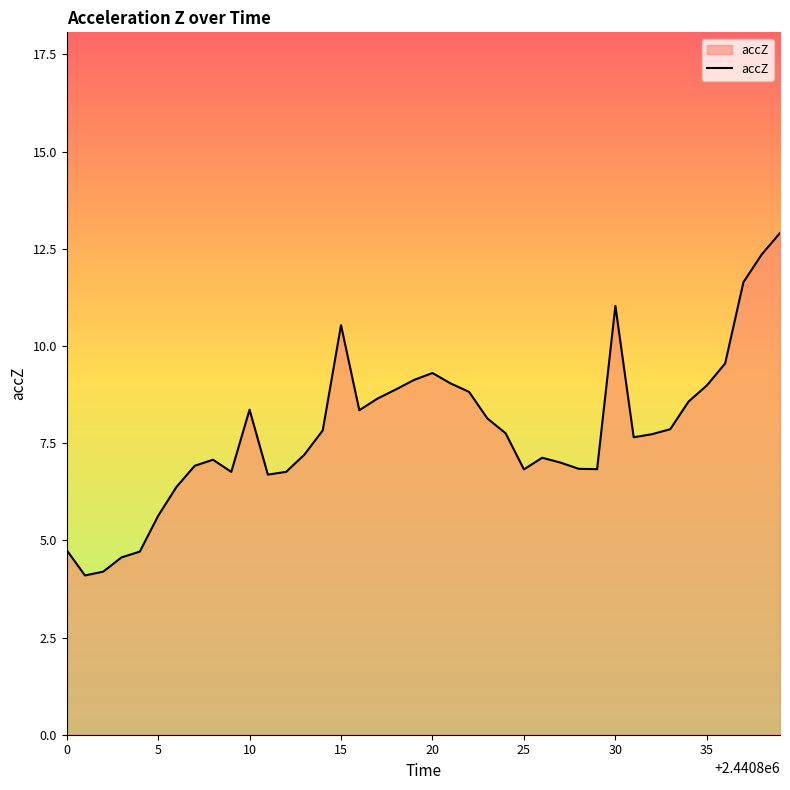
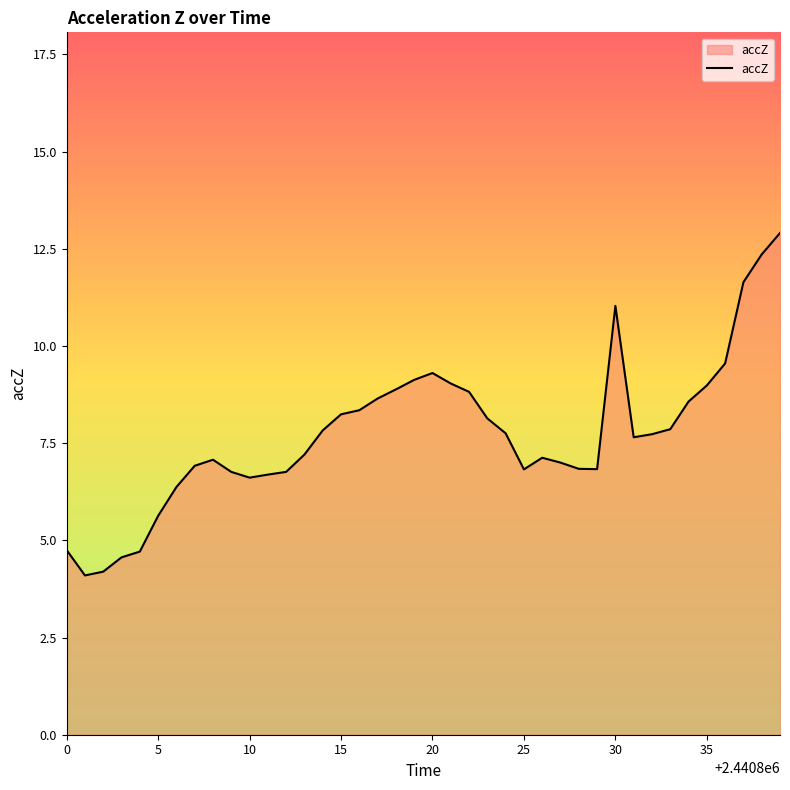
  {
    "0": 4.8,
    "5": 5.6,
-   "10": 8.4,
-   "15": 10.5,
+   "10": 6.6,
+   "15": 8.2,
    "20": 9.3,
    "25": 6.8,
    "30": 11.0,
    "35": 9.0
  }
